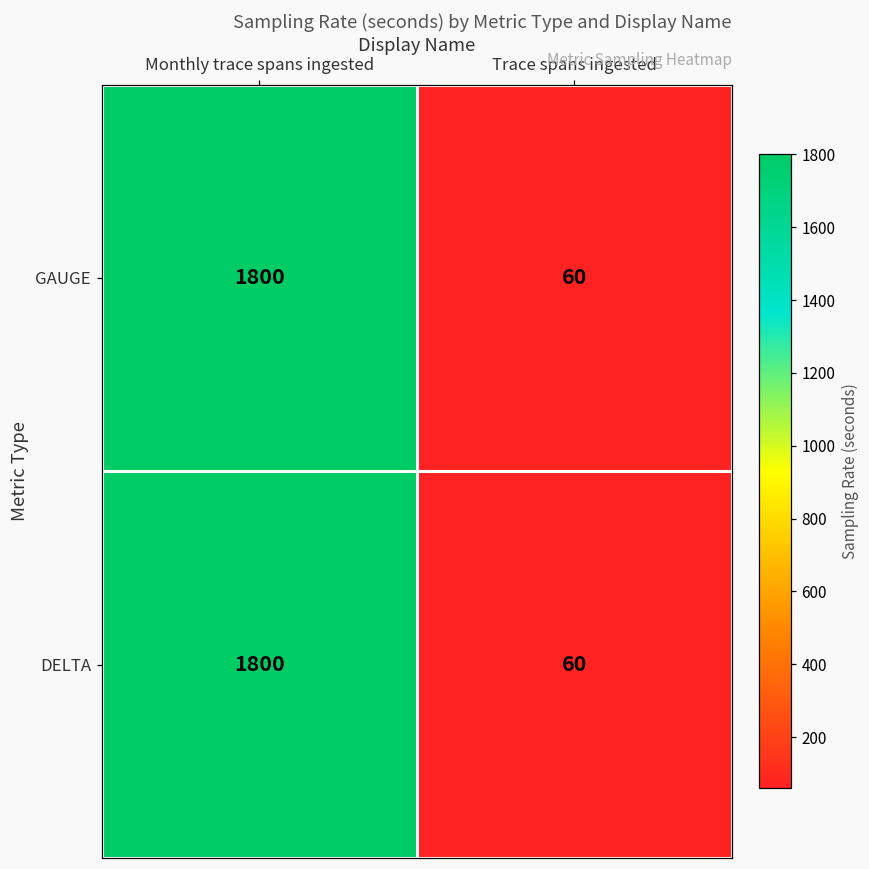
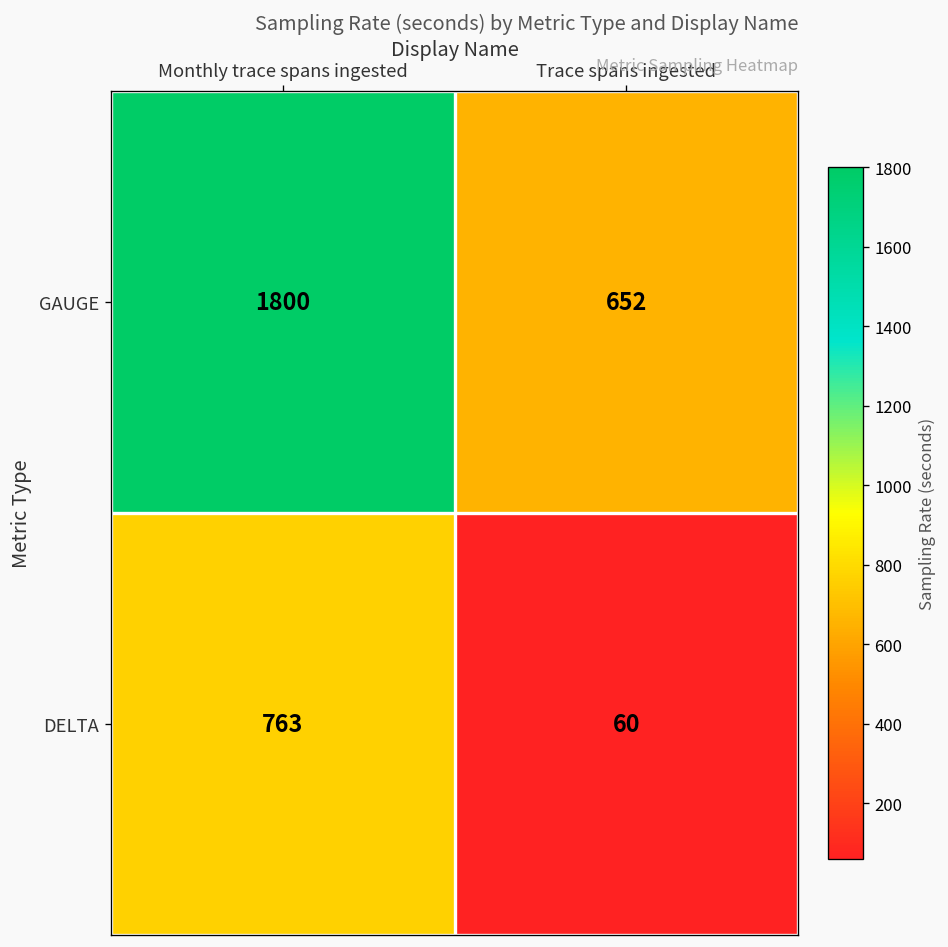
  {
    "GAUGE": {
      "Monthly trace spans ingested": 1800,
-     "Trace spans ingested": 60
+     "Trace spans ingested": 652
    },
    "DELTA": {
-     "Monthly trace spans ingested": 1800,
+     "Monthly trace spans ingested": 763,
      "Trace spans ingested": 60
    }
  }
